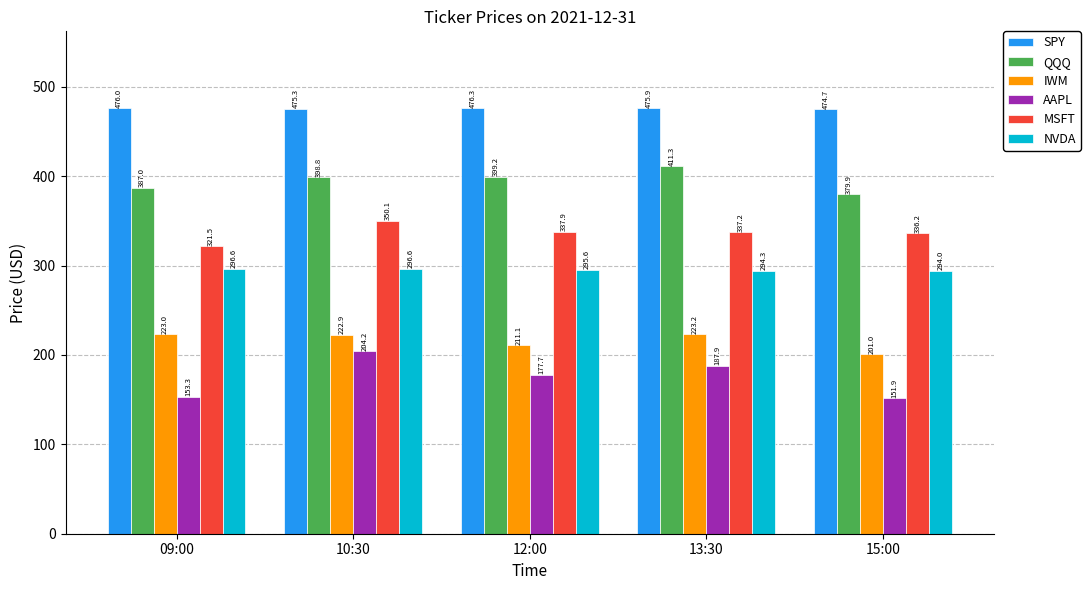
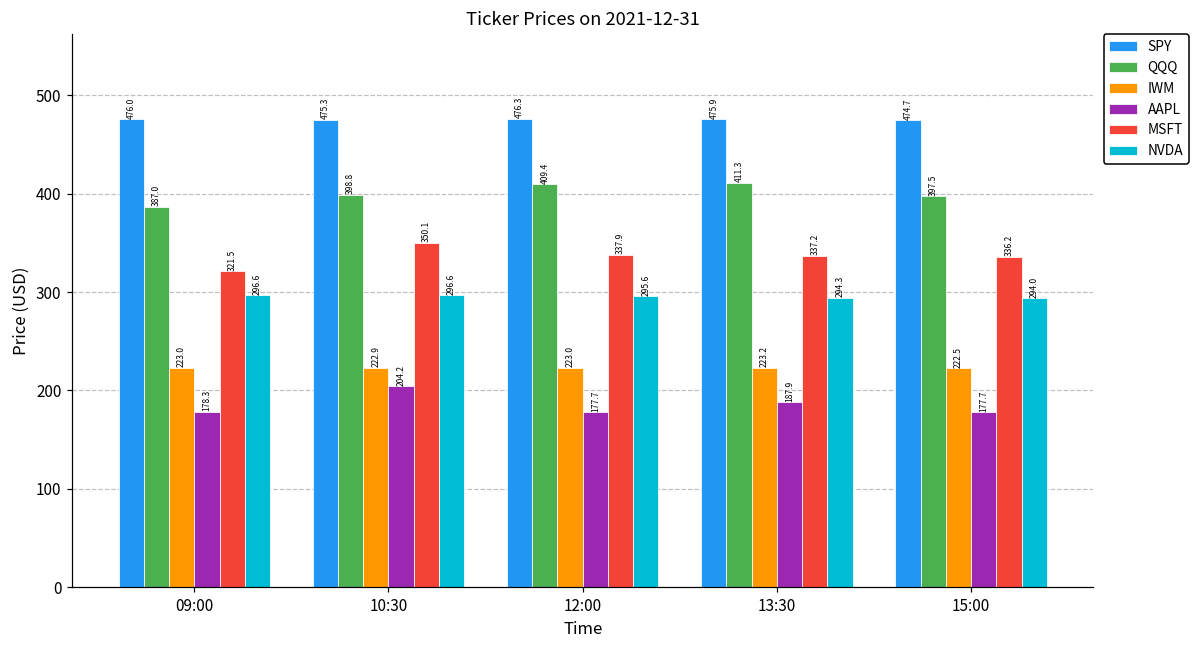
  {
    "QQQ": {
      "09:00": 387.0,
      "10:30": 398.8,
-     "12:00": 399.2,
+     "12:00": 409.4,
      "13:30": 411.3,
-     "15:00": 379.9
+     "15:00": 397.5
    },
    "IWM": {
      "09:00": 223.0,
      "10:30": 222.9,
-     "12:00": 211.1,
+     "12:00": 223.0,
      "13:30": 223.2,
-     "15:00": 201.0
+     "15:00": 222.5
    },
    "AAPL": {
-     "09:00": 153.3,
+     "09:00": 178.3,
      "10:30": 204.2,
      "12:00": 177.7,
      "13:30": 187.9,
-     "15:00": 151.9
+     "15:00": 177.7
    },
    "MSFT": {
      "09:00": 321.5,
      "10:30": 350.1,
      "12:00": 337.9,
      "13:30": 337.2,
      "15:00": 336.2
    }
  }
